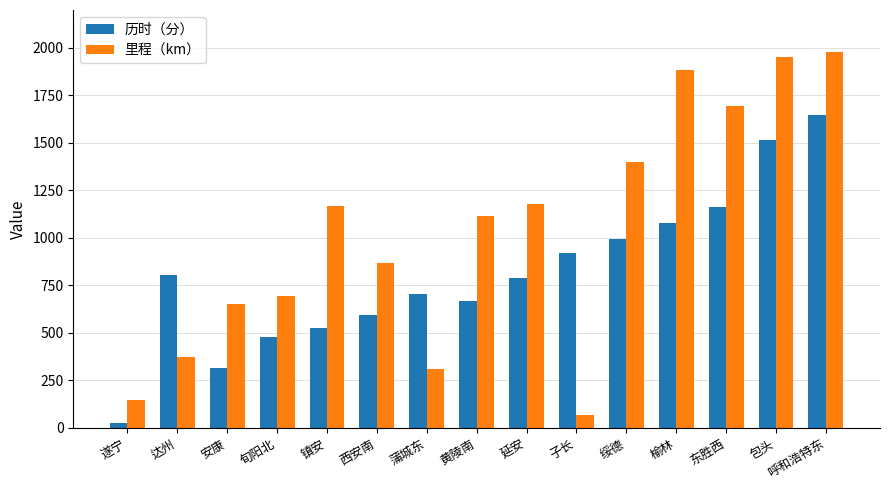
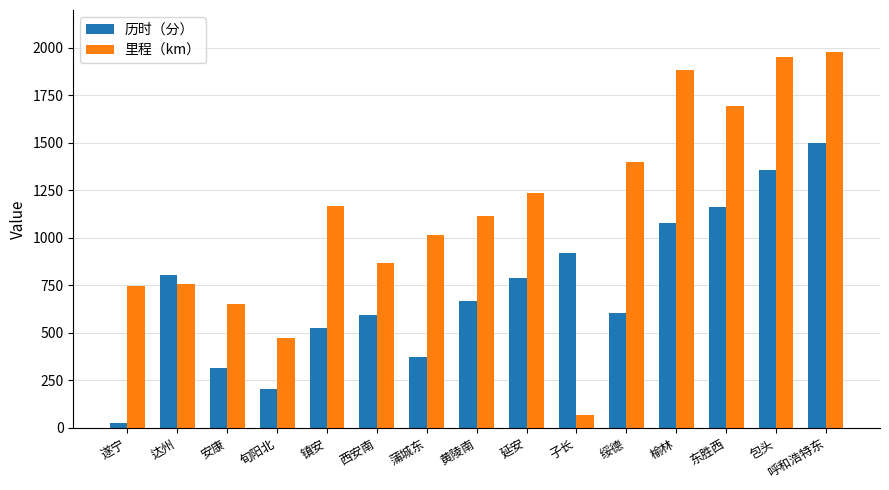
  {
    "历时（分）": {
      "遂宁": 30,
      "达州": 800,
      "安康": 320,
-     "旬阳北": 480,
+     "旬阳北": 200,
      "镇安": 530,
      "西安南": 600,
-     "蒲城东": 700,
+     "蒲城东": 370,
      "黄陵南": 670,
      "延安": 790,
      "子长": 920,
-     "绥德": 1000,
+     "绥德": 610,
      "榆林": 1080,
      "东胜西": 1160,
-     "包头": 1520,
-     "呼和浩特东": 1650
+     "包头": 1360,
+     "呼和浩特东": 1500
    },
    "里程（km）": {
-     "遂宁": 150,
-     "达州": 370,
+     "遂宁": 750,
+     "达州": 760,
      "安康": 650,
-     "旬阳北": 700,
+     "旬阳北": 470,
      "镇安": 1170,
      "西安南": 870,
-     "蒲城东": 310,
+     "蒲城东": 1020,
      "黄陵南": 1120,
-     "延安": 1180,
+     "延安": 1230,
      "子长": 70,
      "绥德": 1400,
      "榆林": 1890,
      "东胜西": 1700,
      "包头": 1950,
      "呼和浩特东": 1980
    }
  }
